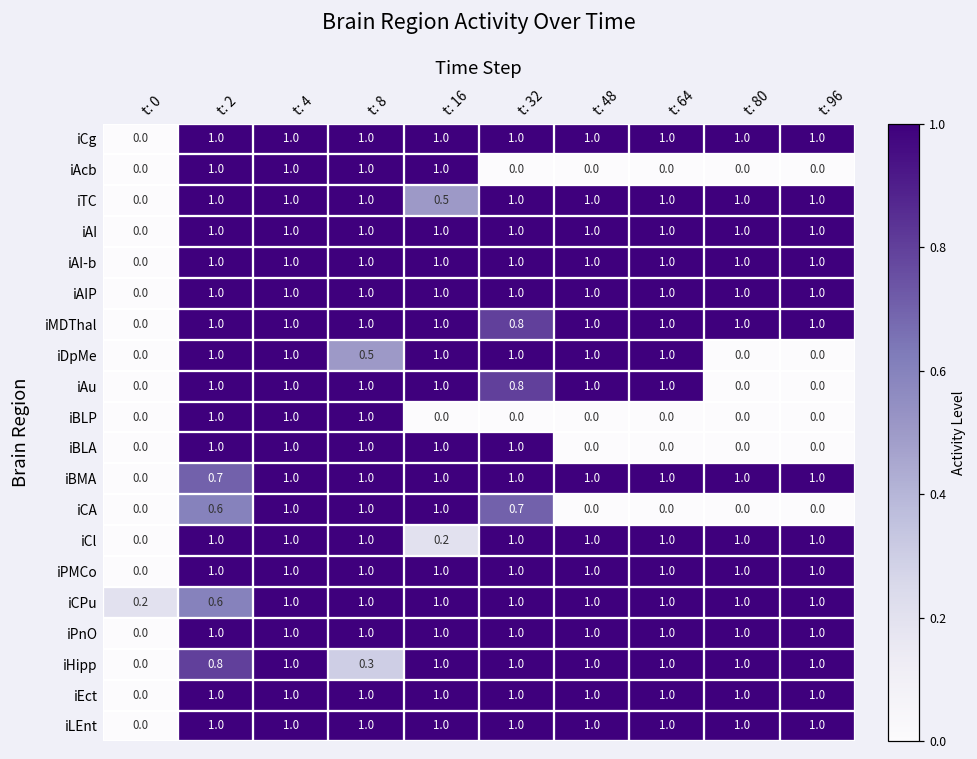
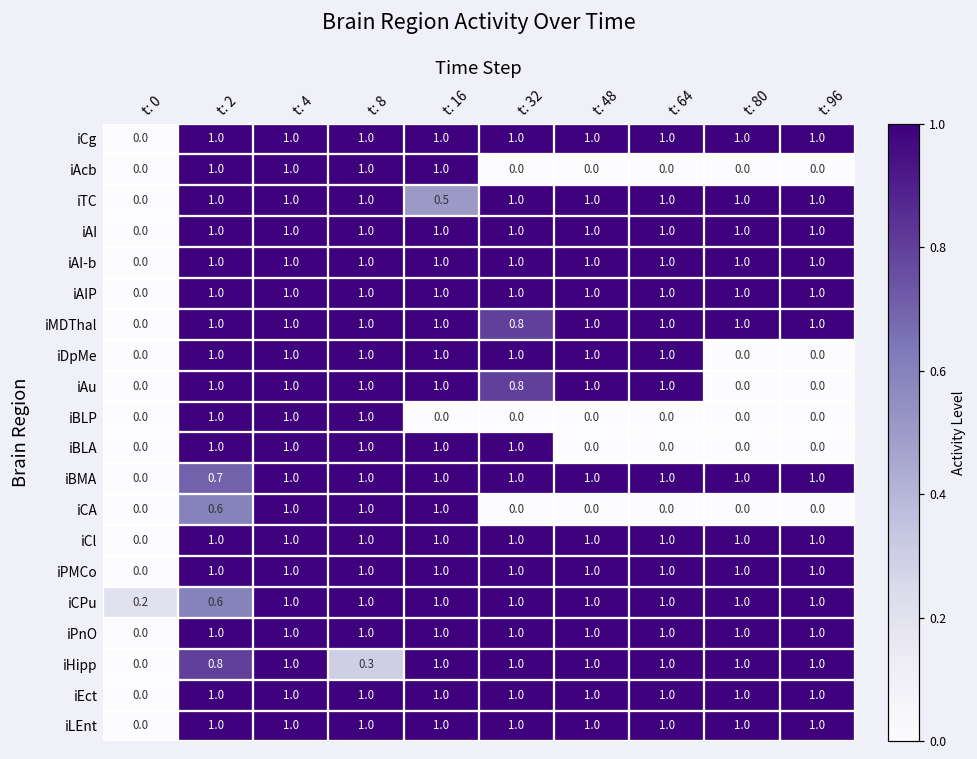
  {
    "iCg": {
      "t: 0": 0.0,
      "t: 2": 1.0,
      "t: 4": 1.0,
      "t: 8": 1.0,
      "t: 16": 1.0,
      "t: 32": 1.0,
      "t: 48": 1.0,
      "t: 64": 1.0,
      "t: 80": 1.0,
      "t: 96": 1.0
    },
    "iAcb": {
      "t: 0": 0.0,
      "t: 2": 1.0,
      "t: 4": 1.0,
      "t: 8": 1.0,
      "t: 16": 1.0,
      "t: 32": 0.0,
      "t: 48": 0.0,
      "t: 64": 0.0,
      "t: 80": 0.0,
      "t: 96": 0.0
    },
    "iTC": {
      "t: 0": 0.0,
      "t: 2": 1.0,
      "t: 4": 1.0,
      "t: 8": 1.0,
      "t: 16": 0.5,
      "t: 32": 1.0,
      "t: 48": 1.0,
      "t: 64": 1.0,
      "t: 80": 1.0,
      "t: 96": 1.0
    },
    "iAI": {
      "t: 0": 0.0,
      "t: 2": 1.0,
      "t: 4": 1.0,
      "t: 8": 1.0,
      "t: 16": 1.0,
      "t: 32": 1.0,
      "t: 48": 1.0,
      "t: 64": 1.0,
      "t: 80": 1.0,
      "t: 96": 1.0
    },
    "iAI-b": {
      "t: 0": 0.0,
      "t: 2": 1.0,
      "t: 4": 1.0,
      "t: 8": 1.0,
      "t: 16": 1.0,
      "t: 32": 1.0,
      "t: 48": 1.0,
      "t: 64": 1.0,
      "t: 80": 1.0,
      "t: 96": 1.0
    },
    "iAIP": {
      "t: 0": 0.0,
      "t: 2": 1.0,
      "t: 4": 1.0,
      "t: 8": 1.0,
      "t: 16": 1.0,
      "t: 32": 1.0,
      "t: 48": 1.0,
      "t: 64": 1.0,
      "t: 80": 1.0,
      "t: 96": 1.0
    },
    "iMDThal": {
      "t: 0": 0.0,
      "t: 2": 1.0,
      "t: 4": 1.0,
      "t: 8": 1.0,
      "t: 16": 1.0,
      "t: 32": 0.8,
      "t: 48": 1.0,
      "t: 64": 1.0,
      "t: 80": 1.0,
      "t: 96": 1.0
    },
    "iDpMe": {
      "t: 0": 0.0,
      "t: 2": 1.0,
      "t: 4": 1.0,
-     "t: 8": 0.5,
+     "t: 8": 1.0,
      "t: 16": 1.0,
      "t: 32": 1.0,
      "t: 48": 1.0,
      "t: 64": 1.0,
      "t: 80": 0.0,
      "t: 96": 0.0
    },
    "iAu": {
      "t: 0": 0.0,
      "t: 2": 1.0,
      "t: 4": 1.0,
      "t: 8": 1.0,
      "t: 16": 1.0,
      "t: 32": 0.8,
      "t: 48": 1.0,
      "t: 64": 1.0,
      "t: 80": 0.0,
      "t: 96": 0.0
    },
    "iBLP": {
      "t: 0": 0.0,
      "t: 2": 1.0,
      "t: 4": 1.0,
      "t: 8": 1.0,
      "t: 16": 0.0,
      "t: 32": 0.0,
      "t: 48": 0.0,
      "t: 64": 0.0,
      "t: 80": 0.0,
      "t: 96": 0.0
    },
    "iBLA": {
      "t: 0": 0.0,
      "t: 2": 1.0,
      "t: 4": 1.0,
      "t: 8": 1.0,
      "t: 16": 1.0,
      "t: 32": 1.0,
      "t: 48": 0.0,
      "t: 64": 0.0,
      "t: 80": 0.0,
      "t: 96": 0.0
    },
    "iBMA": {
      "t: 0": 0.0,
      "t: 2": 0.7,
      "t: 4": 1.0,
      "t: 8": 1.0,
      "t: 16": 1.0,
      "t: 32": 1.0,
      "t: 48": 1.0,
      "t: 64": 1.0,
      "t: 80": 1.0,
      "t: 96": 1.0
    },
    "iCA": {
      "t: 0": 0.0,
      "t: 2": 0.6,
      "t: 4": 1.0,
      "t: 8": 1.0,
      "t: 16": 1.0,
-     "t: 32": 0.7,
+     "t: 32": 0.0,
      "t: 48": 0.0,
      "t: 64": 0.0,
      "t: 80": 0.0,
      "t: 96": 0.0
    },
    "iCl": {
      "t: 0": 0.0,
      "t: 2": 1.0,
      "t: 4": 1.0,
      "t: 8": 1.0,
-     "t: 16": 0.2,
+     "t: 16": 1.0,
      "t: 32": 1.0,
      "t: 48": 1.0,
      "t: 64": 1.0,
      "t: 80": 1.0,
      "t: 96": 1.0
    },
    "iPMCo": {
      "t: 0": 0.0,
      "t: 2": 1.0,
      "t: 4": 1.0,
      "t: 8": 1.0,
      "t: 16": 1.0,
      "t: 32": 1.0,
      "t: 48": 1.0,
      "t: 64": 1.0,
      "t: 80": 1.0,
      "t: 96": 1.0
    },
    "iCPu": {
      "t: 0": 0.2,
      "t: 2": 0.6,
      "t: 4": 1.0,
      "t: 8": 1.0,
      "t: 16": 1.0,
      "t: 32": 1.0,
      "t: 48": 1.0,
      "t: 64": 1.0,
      "t: 80": 1.0,
      "t: 96": 1.0
    },
    "iPnO": {
      "t: 0": 0.0,
      "t: 2": 1.0,
      "t: 4": 1.0,
      "t: 8": 1.0,
      "t: 16": 1.0,
      "t: 32": 1.0,
      "t: 48": 1.0,
      "t: 64": 1.0,
      "t: 80": 1.0,
      "t: 96": 1.0
    },
    "iHipp": {
      "t: 0": 0.0,
      "t: 2": 0.8,
      "t: 4": 1.0,
      "t: 8": 0.3,
      "t: 16": 1.0,
      "t: 32": 1.0,
      "t: 48": 1.0,
      "t: 64": 1.0,
      "t: 80": 1.0,
      "t: 96": 1.0
    },
    "iEct": {
      "t: 0": 0.0,
      "t: 2": 1.0,
      "t: 4": 1.0,
      "t: 8": 1.0,
      "t: 16": 1.0,
      "t: 32": 1.0,
      "t: 48": 1.0,
      "t: 64": 1.0,
      "t: 80": 1.0,
      "t: 96": 1.0
    },
    "iLEnt": {
      "t: 0": 0.0,
      "t: 2": 1.0,
      "t: 4": 1.0,
      "t: 8": 1.0,
      "t: 16": 1.0,
      "t: 32": 1.0,
      "t: 48": 1.0,
      "t: 64": 1.0,
      "t: 80": 1.0,
      "t: 96": 1.0
    }
  }
